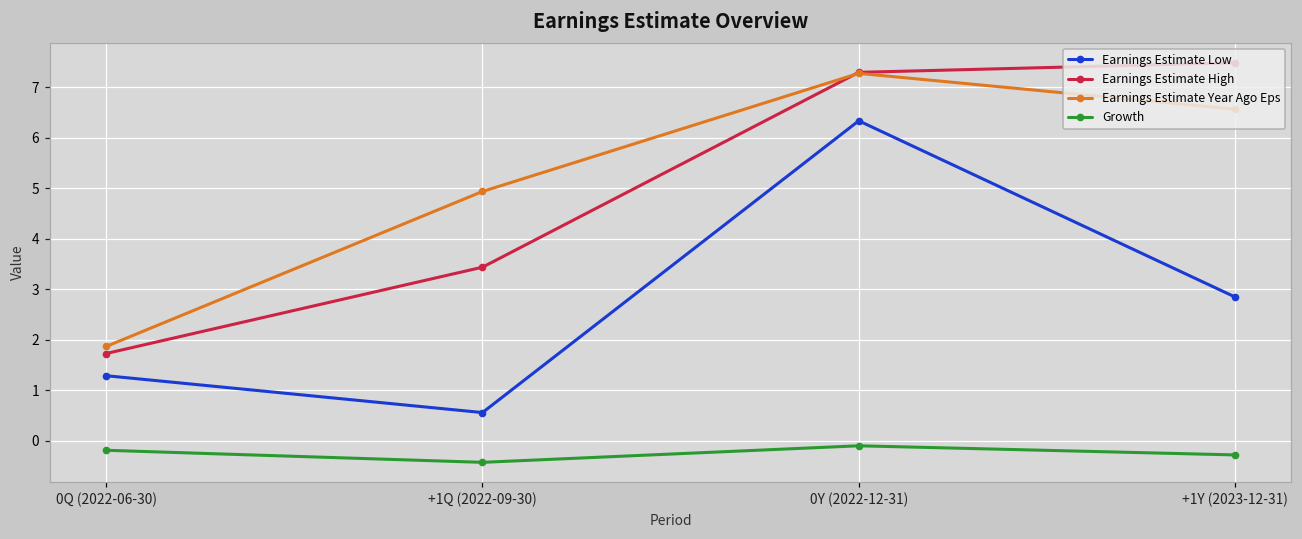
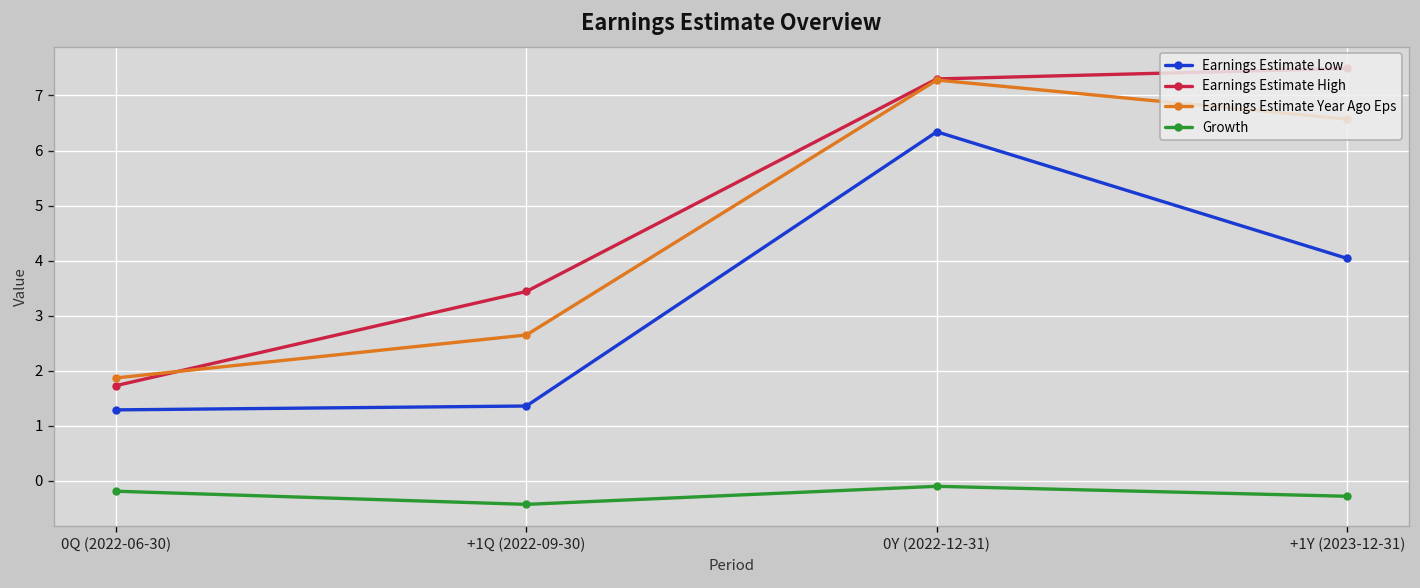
  {
    "Earnings Estimate Low": {
      "0Q (2022-06-30)": 1.3,
-     "+1Q (2022-09-30)": 0.6,
+     "+1Q (2022-09-30)": 1.4,
      "0Y (2022-12-31)": 6.3,
-     "+1Y (2023-12-31)": 2.9
+     "+1Y (2023-12-31)": 4.0
    },
    "Earnings Estimate High": {
      "0Q (2022-06-30)": 1.7,
      "+1Q (2022-09-30)": 3.4
    },
    "Earnings Estimate Year Ago Eps": {
      "0Q (2022-06-30)": 1.9,
-     "+1Q (2022-09-30)": 4.9
+     "+1Q (2022-09-30)": 2.7
    },
    "Growth": {
      "0Q (2022-06-30)": -0.2,
      "+1Q (2022-09-30)": -0.4,
      "0Y (2022-12-31)": -0.1,
      "+1Y (2023-12-31)": -0.3
    }
  }
